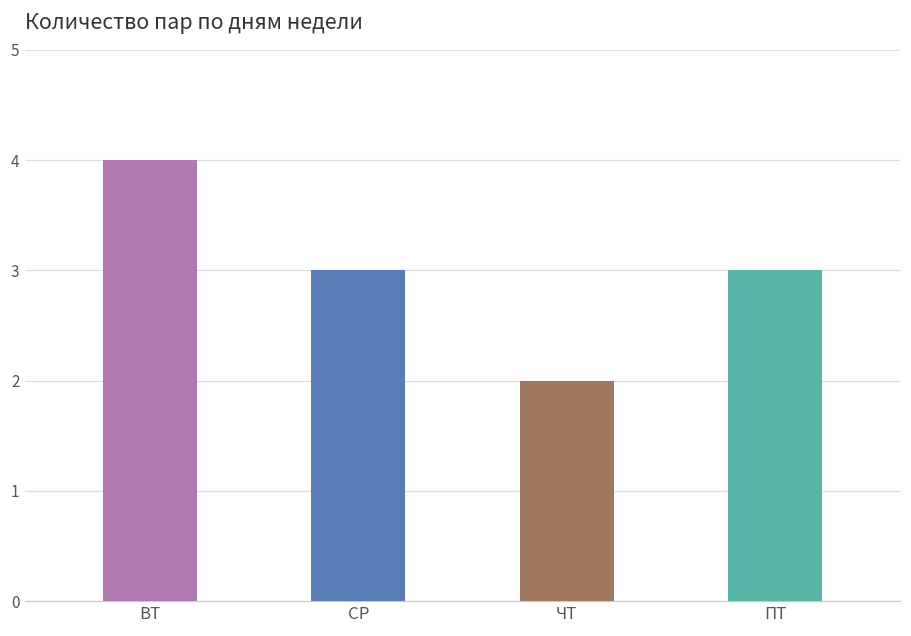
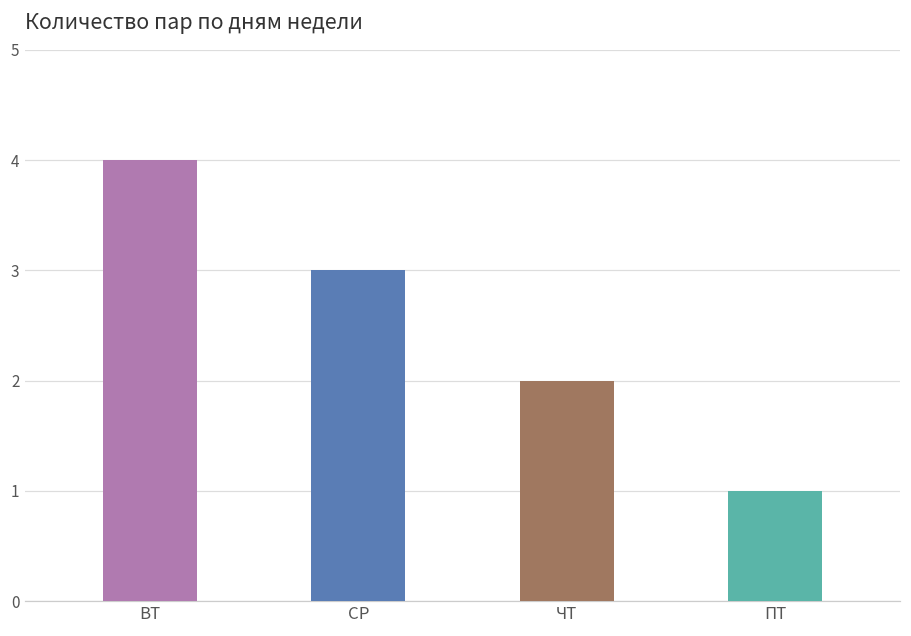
  {
    "ВТ": 4,
    "СР": 3,
    "ЧТ": 2,
-   "ПТ": 3
+   "ПТ": 1
  }
